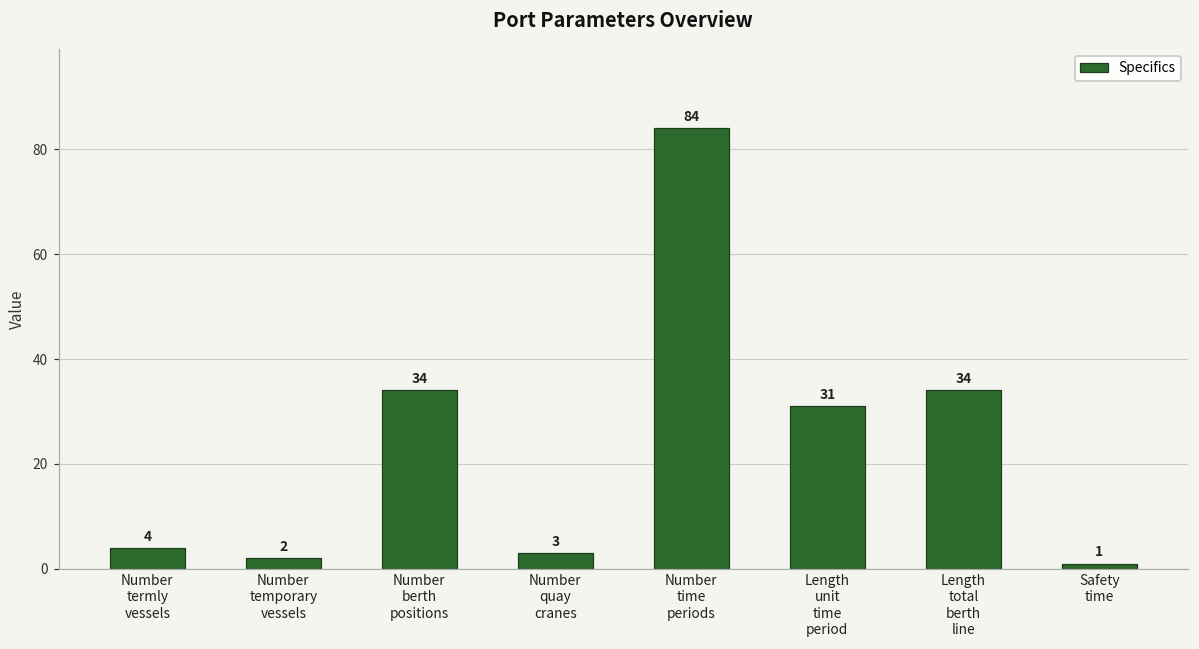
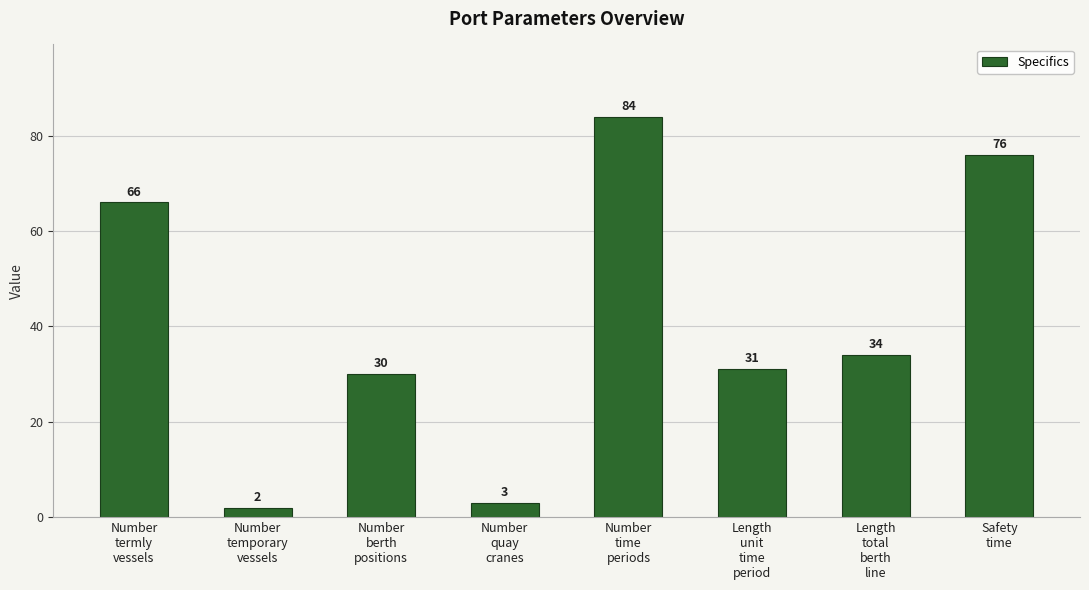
  {
-   "Number termly vessels": 4,
+   "Number termly vessels": 66,
    "Number temporary vessels": 2,
-   "Number berth positions": 34,
+   "Number berth positions": 30,
    "Number quay cranes": 3,
    "Number time periods": 84,
    "Length unit time period": 31,
    "Length total berth line": 34,
-   "Safety time": 1
+   "Safety time": 76
  }
